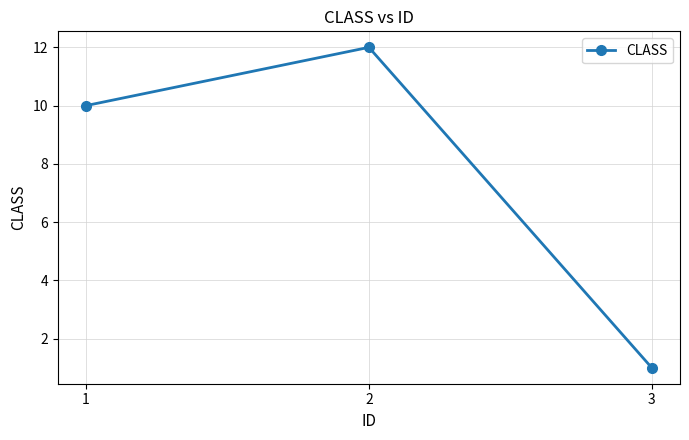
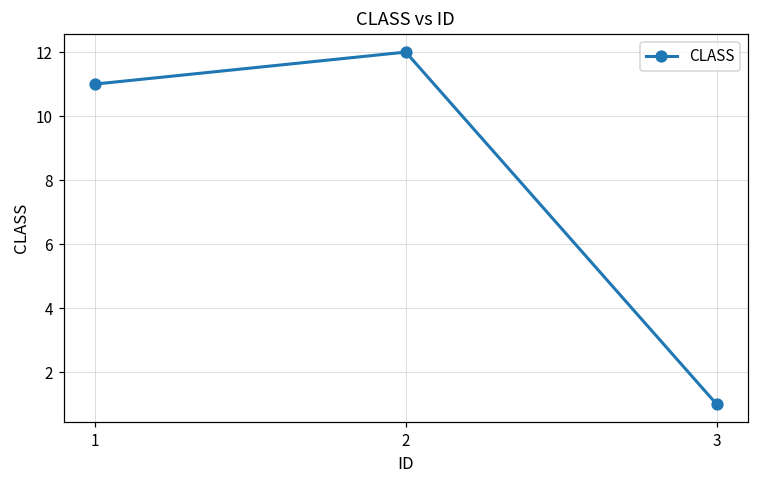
  {
-   "1": 10,
+   "1": 11,
    "2": 12,
    "3": 1
  }
